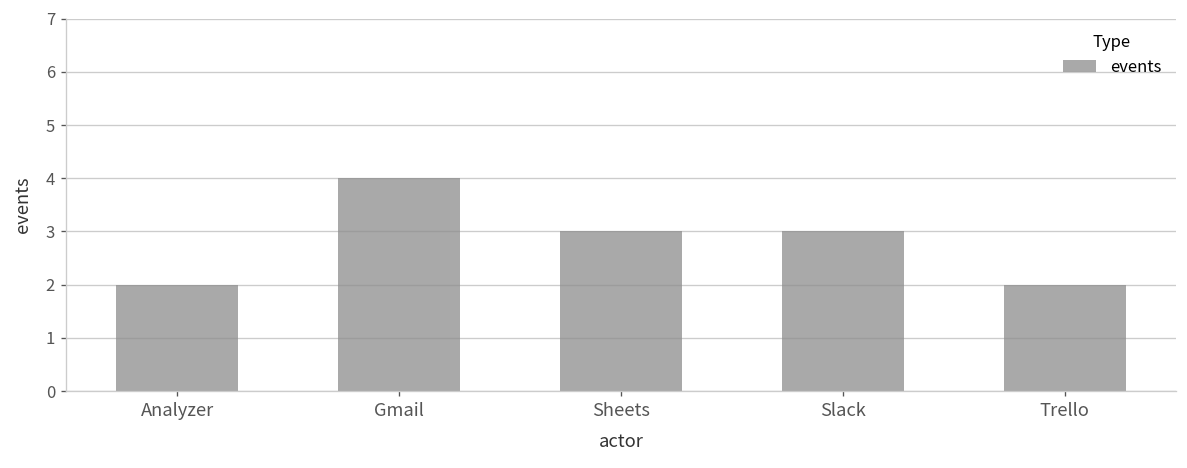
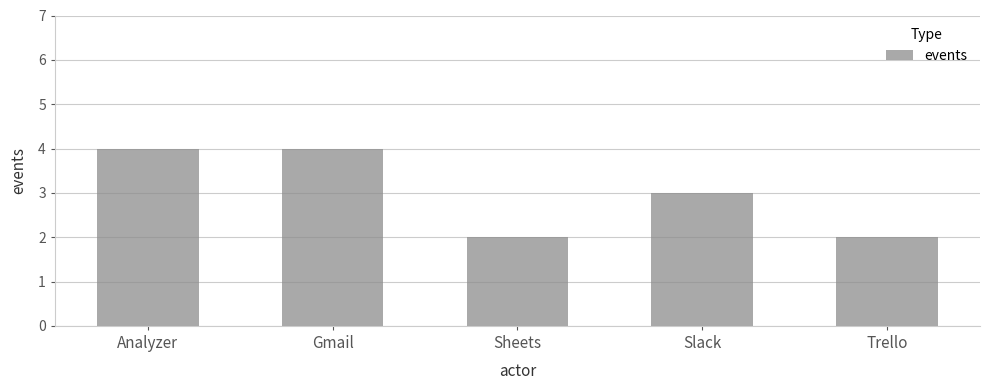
  {
-   "Analyzer": 2,
+   "Analyzer": 4,
    "Gmail": 4,
-   "Sheets": 3,
+   "Sheets": 2,
    "Slack": 3,
    "Trello": 2
  }
